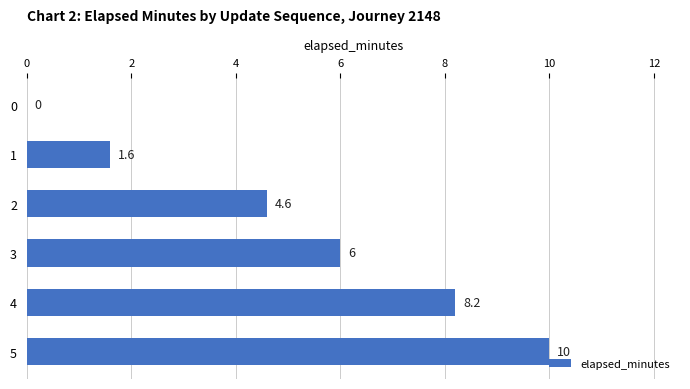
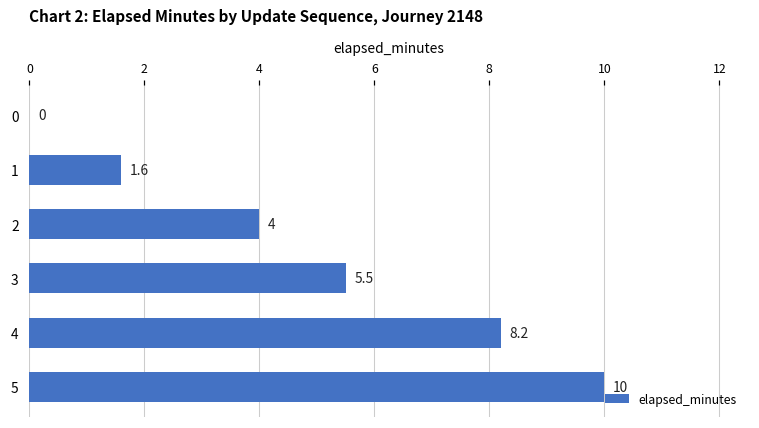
  {
    "0": 0,
    "1": 1.6,
-   "2": 4.6,
-   "3": 6,
+   "2": 4,
+   "3": 5.5,
    "4": 8.2,
    "5": 10
  }
